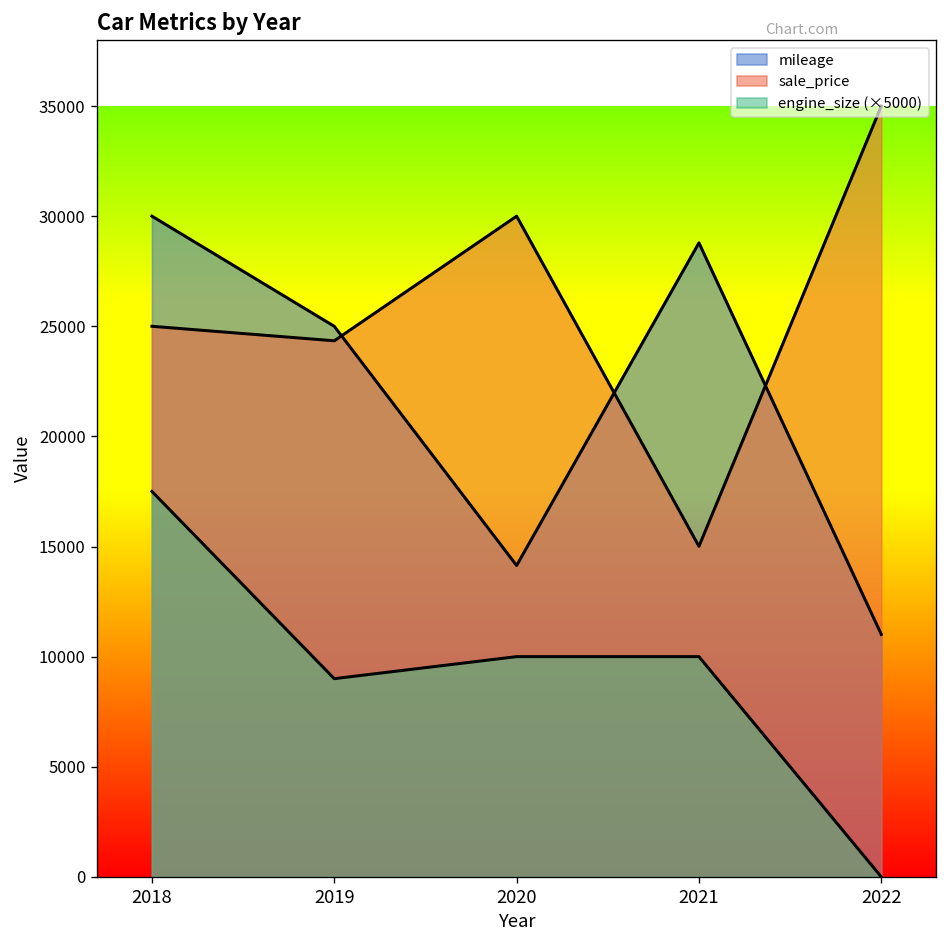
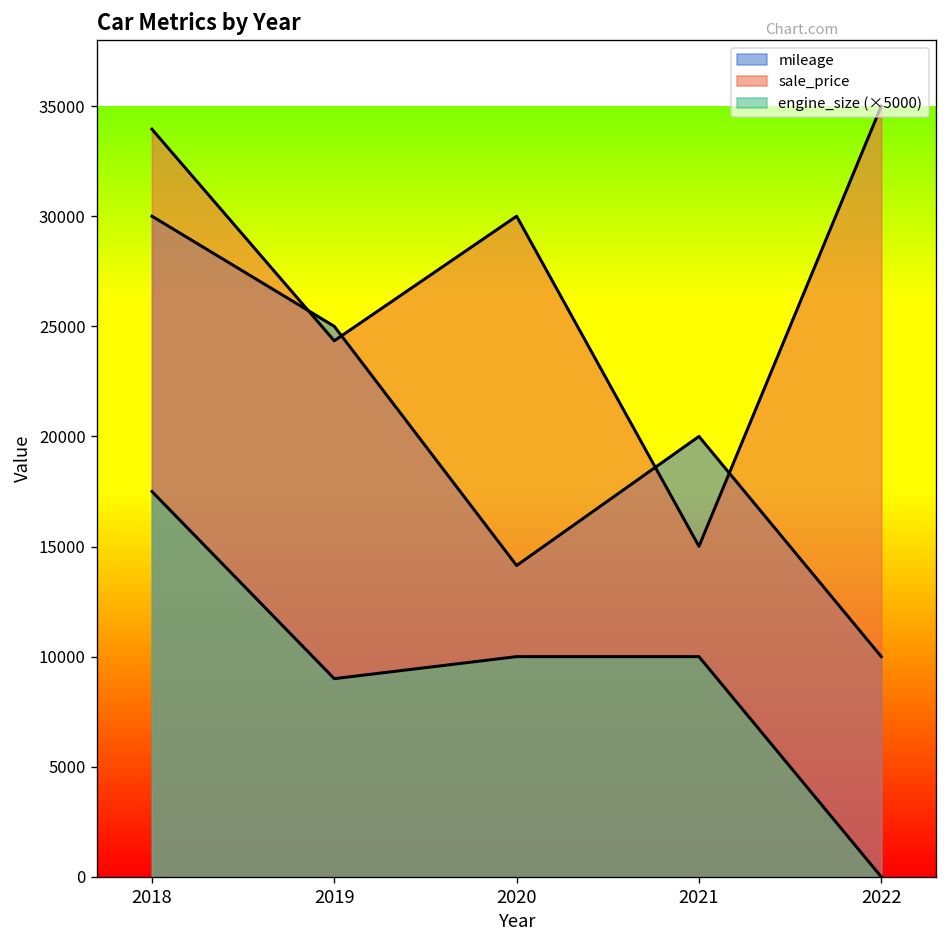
  {
    "mileage": {
      "2018": 30000,
      "2019": 25000,
      "2020": 14100,
-     "2021": 28800,
-     "2022": 11000
+     "2021": 20000,
+     "2022": 10000
    },
    "sale_price": {
-     "2018": 25000,
+     "2018": 34000,
      "2019": 24300,
      "2020": 30000,
      "2021": 15000
    },
    "engine_size (×5000)": {
      "2018": 17500,
      "2019": 9000,
      "2020": 10000,
      "2021": 10000,
      "2022": 0
    }
  }
